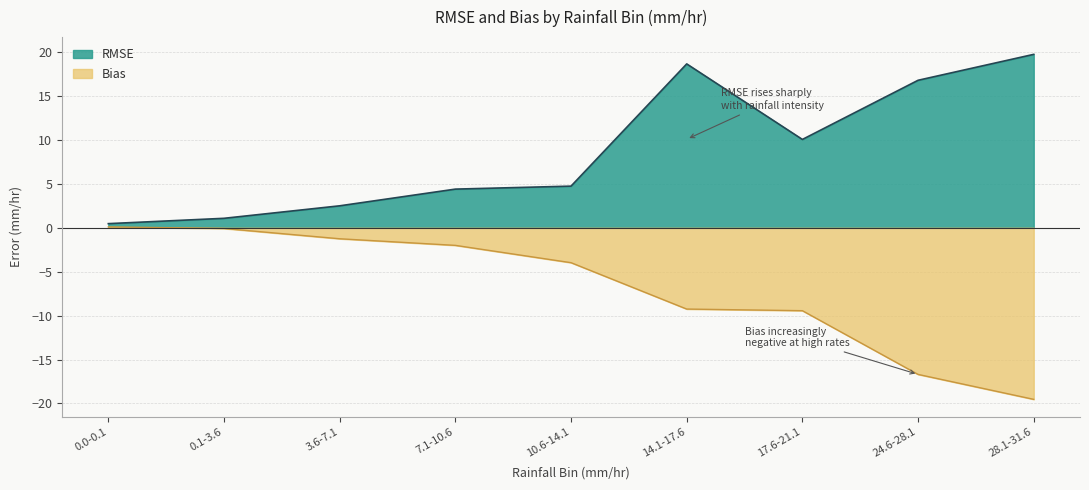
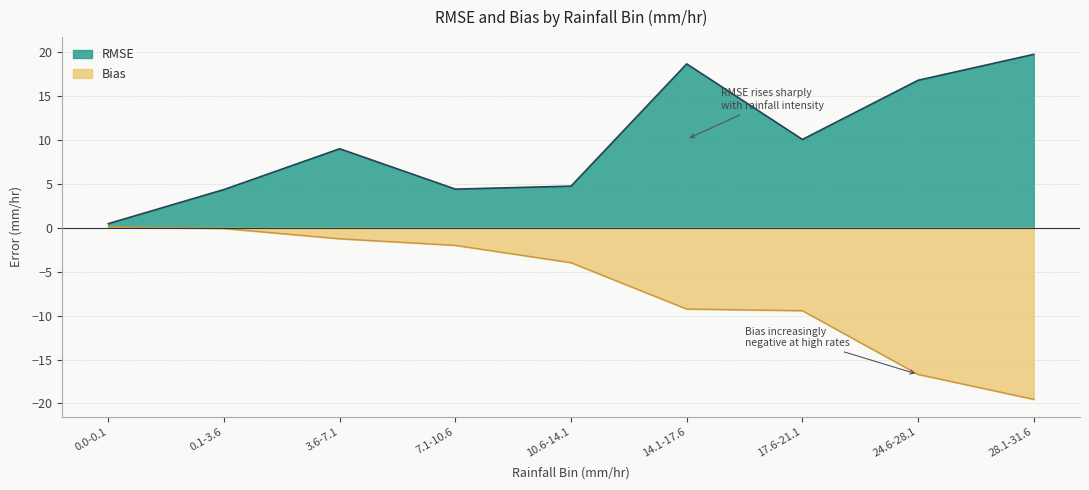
  {
    "RMSE": {
      "0.0-0.1": 0,
-     "0.1-3.6": 1,
-     "3.6-7.1": 2,
+     "0.1-3.6": 4,
+     "3.6-7.1": 9,
      "7.1-10.6": 4,
      "10.6-14.1": 5,
      "14.1-17.6": 19,
      "17.6-21.1": 10,
      "24.6-28.1": 17,
      "28.1-31.6": 20
    }
  }
